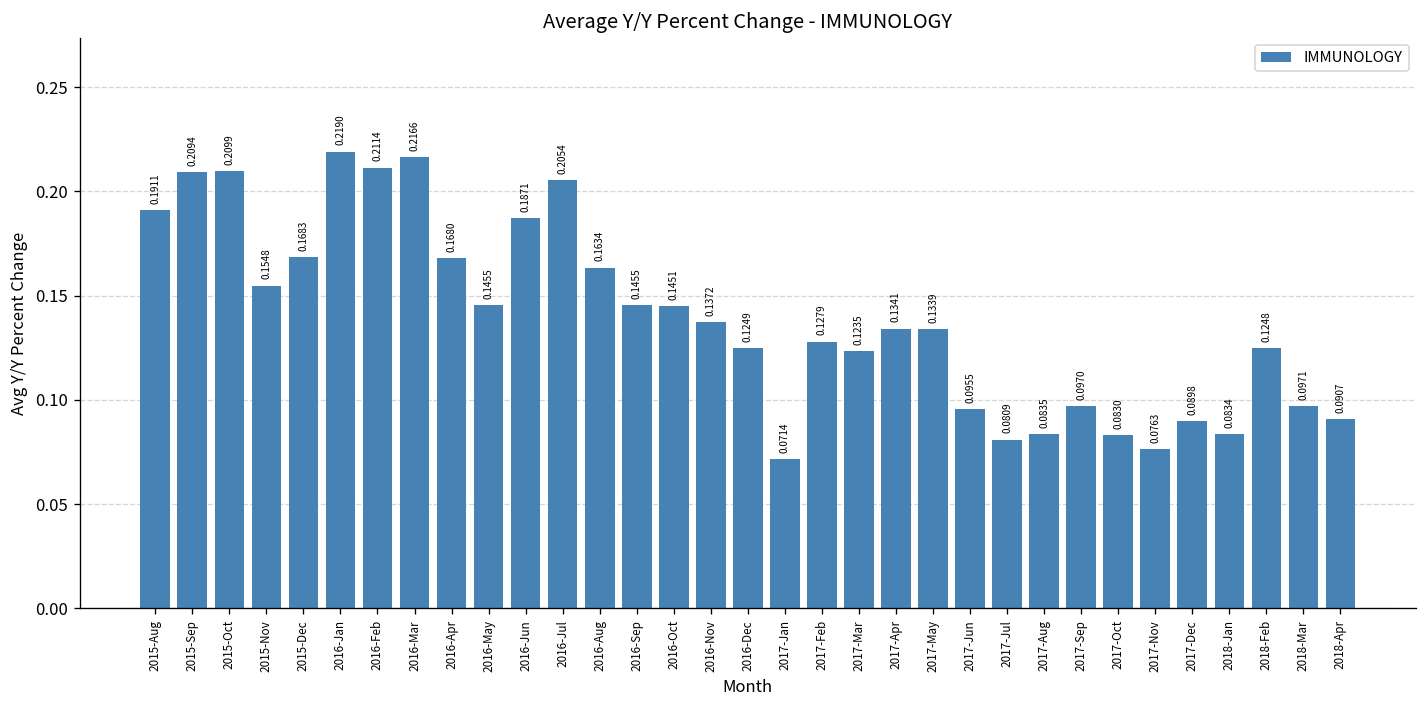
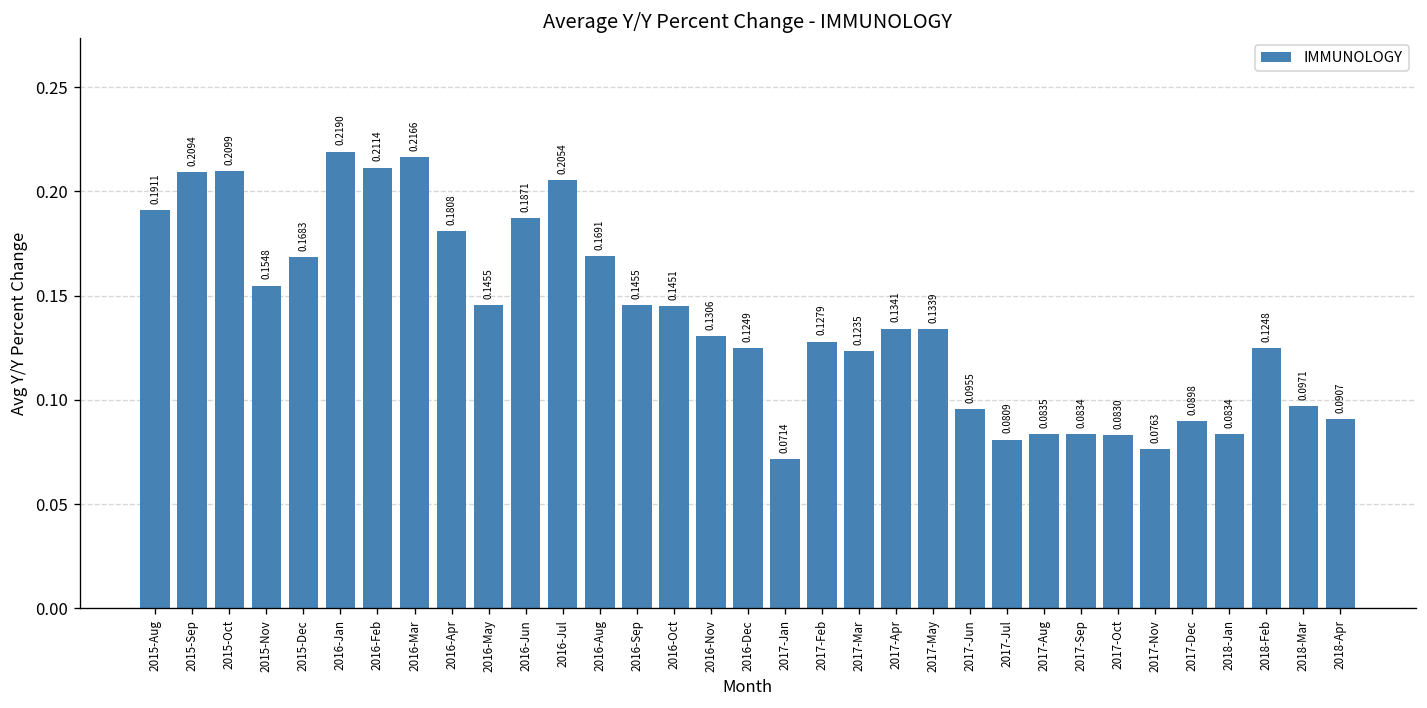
  {
    "2015-Aug": 0.1911,
    "2015-Sep": 0.2094,
    "2015-Oct": 0.2099,
    "2015-Nov": 0.1548,
    "2015-Dec": 0.1683,
    "2016-Jan": 0.2190,
    "2016-Feb": 0.2114,
    "2016-Mar": 0.2166,
-   "2016-Apr": 0.1680,
+   "2016-Apr": 0.1808,
    "2016-May": 0.1455,
    "2016-Jun": 0.1871,
    "2016-Jul": 0.2054,
-   "2016-Aug": 0.1634,
+   "2016-Aug": 0.1691,
    "2016-Sep": 0.1455,
    "2016-Oct": 0.1451,
-   "2016-Nov": 0.1372,
+   "2016-Nov": 0.1306,
    "2016-Dec": 0.1249,
    "2017-Jan": 0.0714,
    "2017-Feb": 0.1279,
    "2017-Mar": 0.1235,
    "2017-Apr": 0.1341,
    "2017-May": 0.1339,
    "2017-Jun": 0.0955,
    "2017-Jul": 0.0809,
    "2017-Aug": 0.0835,
-   "2017-Sep": 0.0970,
+   "2017-Sep": 0.0834,
    "2017-Oct": 0.0830,
    "2017-Nov": 0.0763,
    "2017-Dec": 0.0898,
    "2018-Jan": 0.0834,
    "2018-Feb": 0.1248,
    "2018-Mar": 0.0971,
    "2018-Apr": 0.0907
  }
